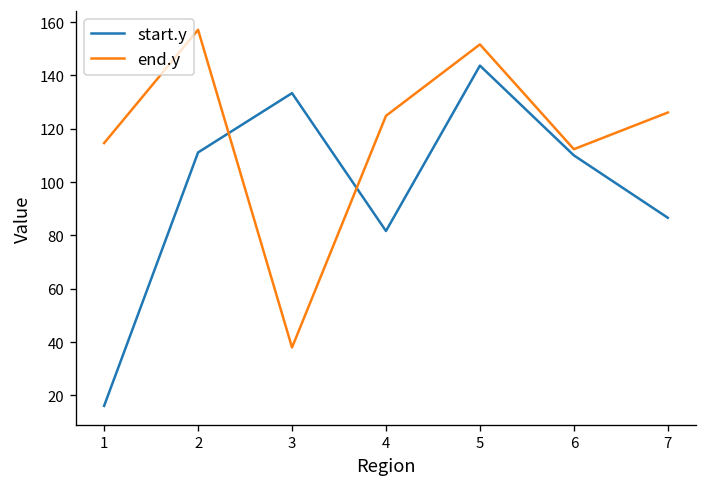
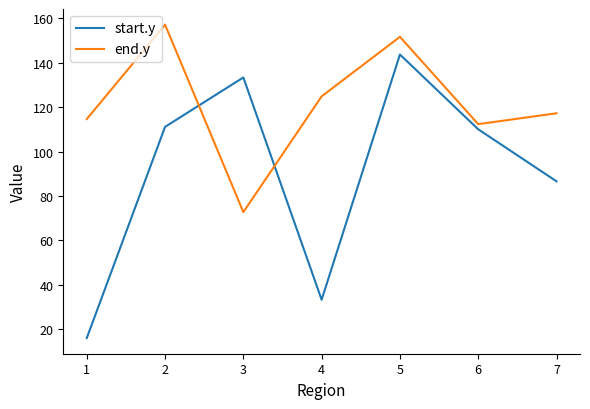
  {
    "start.y": {
      "1": 16,
      "2": 111,
      "3": 133,
-     "4": 82,
+     "4": 33,
      "5": 144,
      "6": 110,
      "7": 87
    },
    "end.y": {
      "1": 115,
      "2": 157,
-     "3": 38,
+     "3": 73,
      "4": 125,
      "5": 152,
      "6": 112,
-     "7": 126
+     "7": 117
    }
  }
